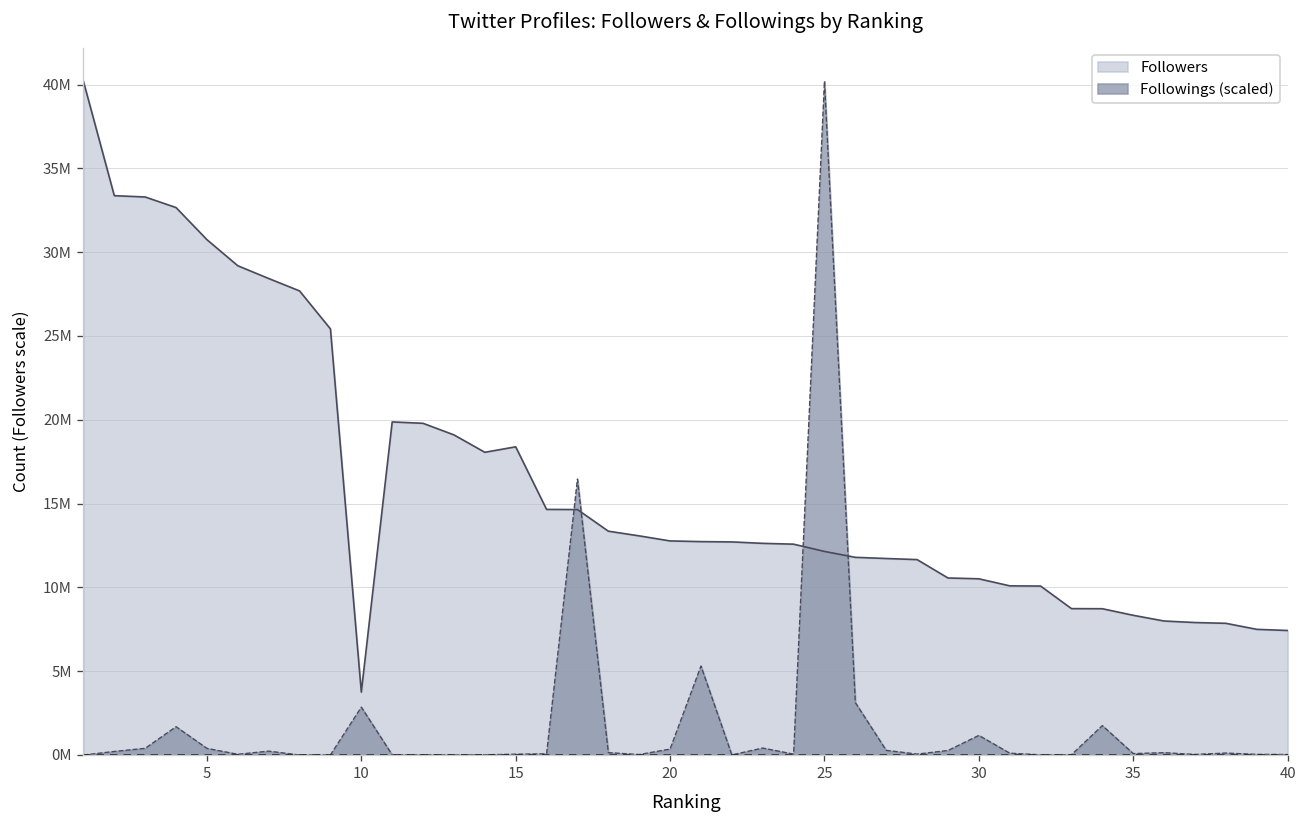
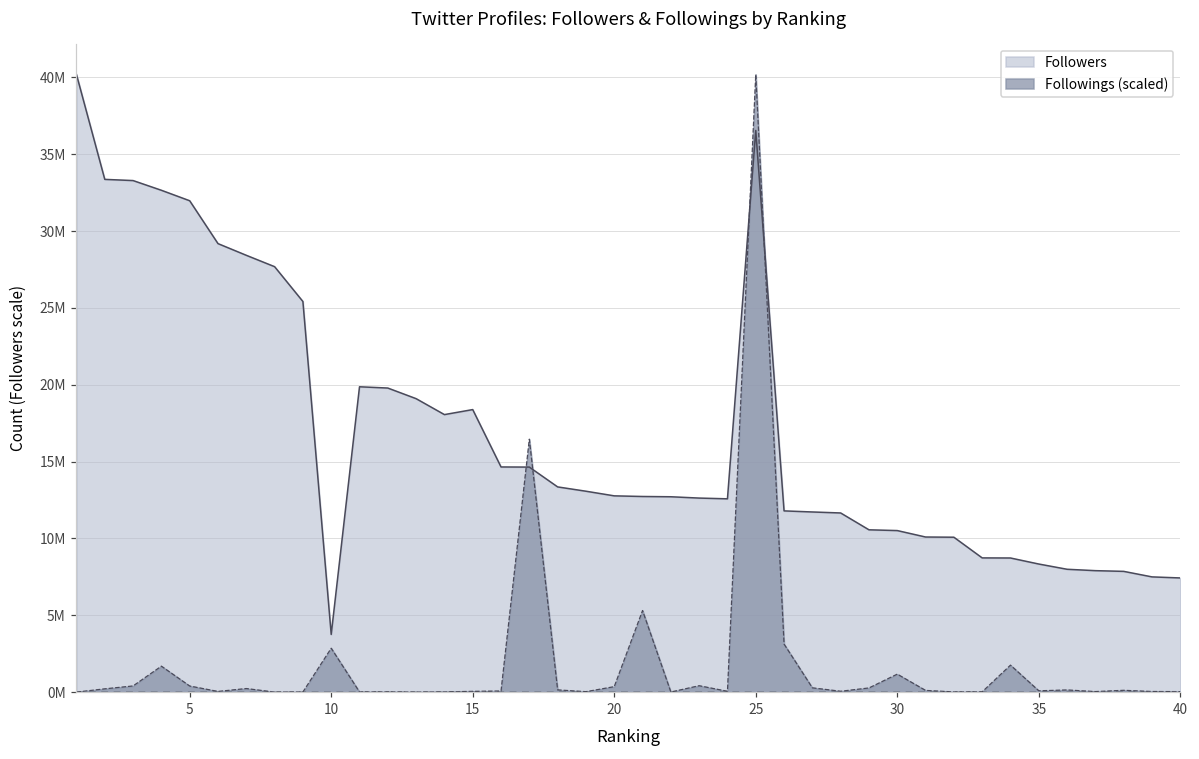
  {
    "Followers": {
-     "5": 30700000,
+     "5": 32000000,
      "10": 3800000,
      "15": 18400000,
      "20": 12800000,
-     "25": 12100000,
+     "25": 36600000,
      "30": 10500000,
      "35": 8300000,
      "40": 7400000
    },
    "Followings (scaled)": {
      "5": 400000,
      "10": 2900000,
      "15": 0,
      "20": 400000,
      "25": 40200000,
      "30": 1200000,
      "35": 100000,
      "40": 0
    }
  }
